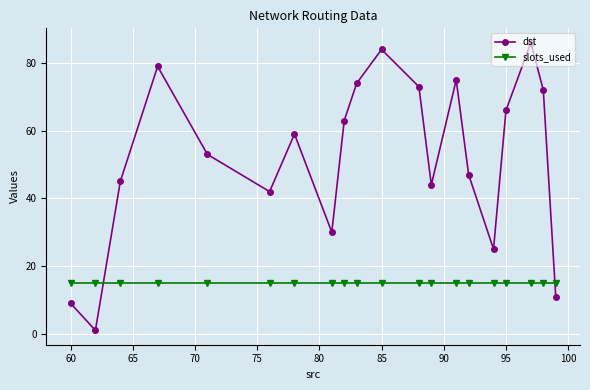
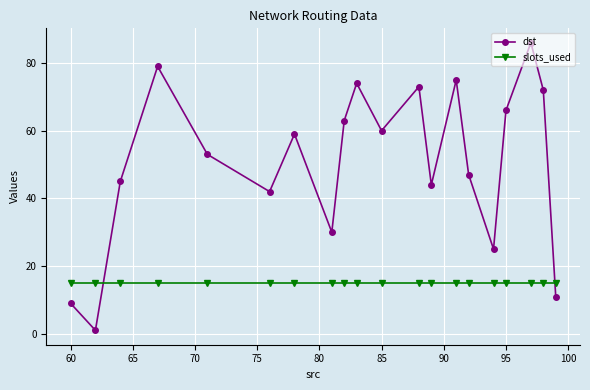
  {
    "dst": {
      "60": 9,
-     "85": 84,
+     "85": 60,
      "95": 66
    },
    "slots_used": {
      "60": 15,
      "85": 15,
      "95": 15
    }
  }
